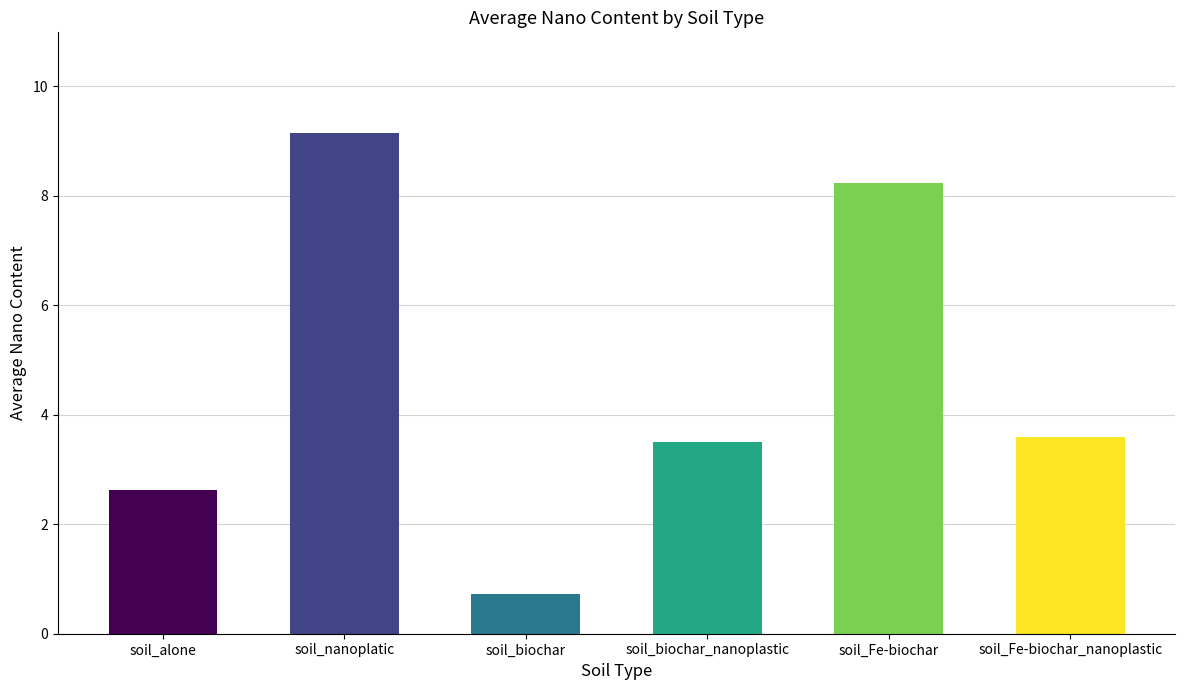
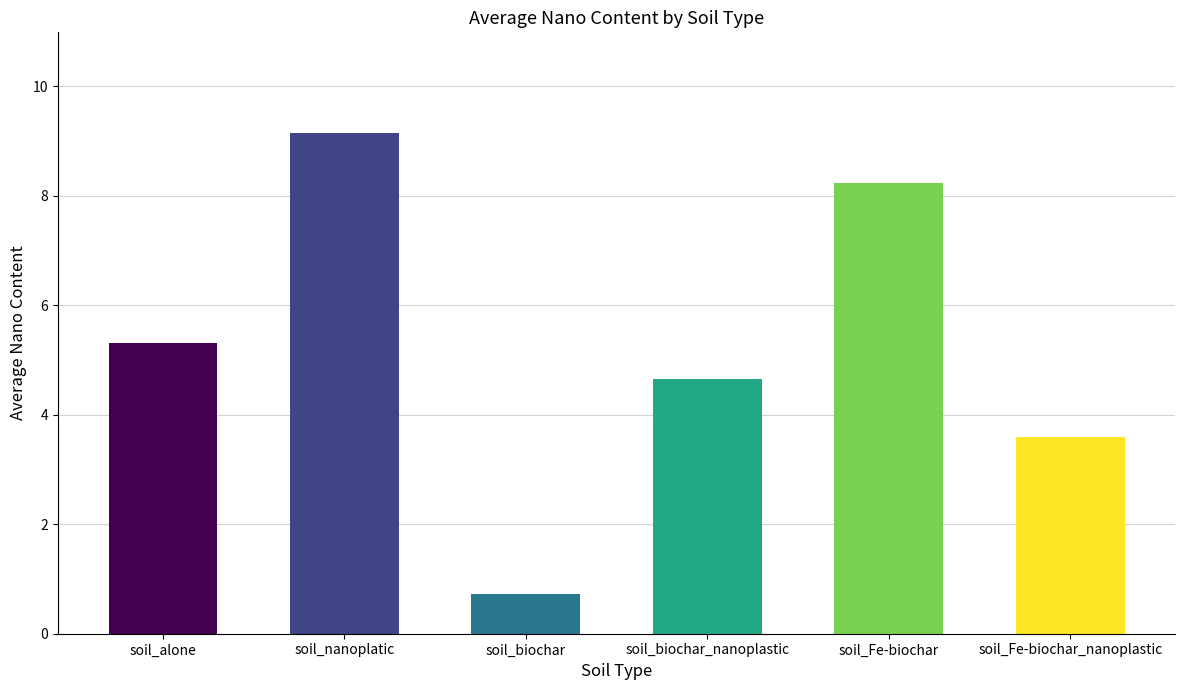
  {
-   "soil_alone": 2.6,
+   "soil_alone": 5.3,
    "soil_nanoplatic": 9.2,
    "soil_biochar": 0.7,
-   "soil_biochar_nanoplastic": 3.5,
+   "soil_biochar_nanoplastic": 4.7,
    "soil_Fe-biochar": 8.2,
    "soil_Fe-biochar_nanoplastic": 3.6
  }
